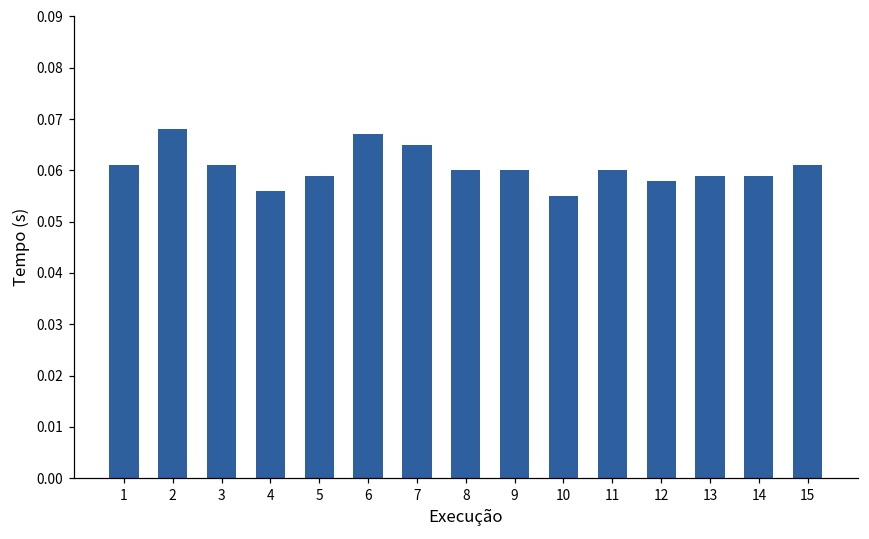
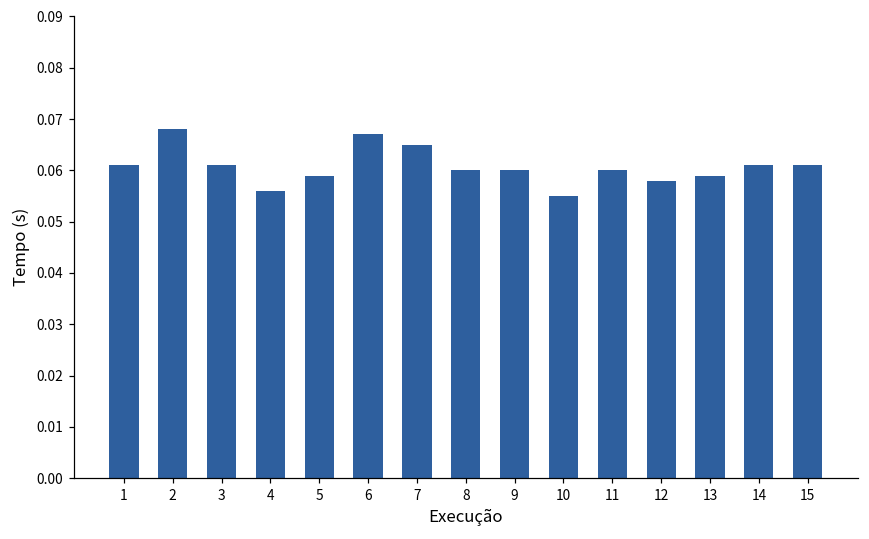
  {
    "1": 0.061,
    "2": 0.068,
    "3": 0.061,
    "4": 0.056,
    "5": 0.059,
    "6": 0.067,
    "7": 0.065,
    "8": 0.060,
    "9": 0.060,
    "10": 0.055,
    "11": 0.060,
    "12": 0.058,
    "13": 0.059,
-   "14": 0.059,
+   "14": 0.061,
    "15": 0.061
  }
